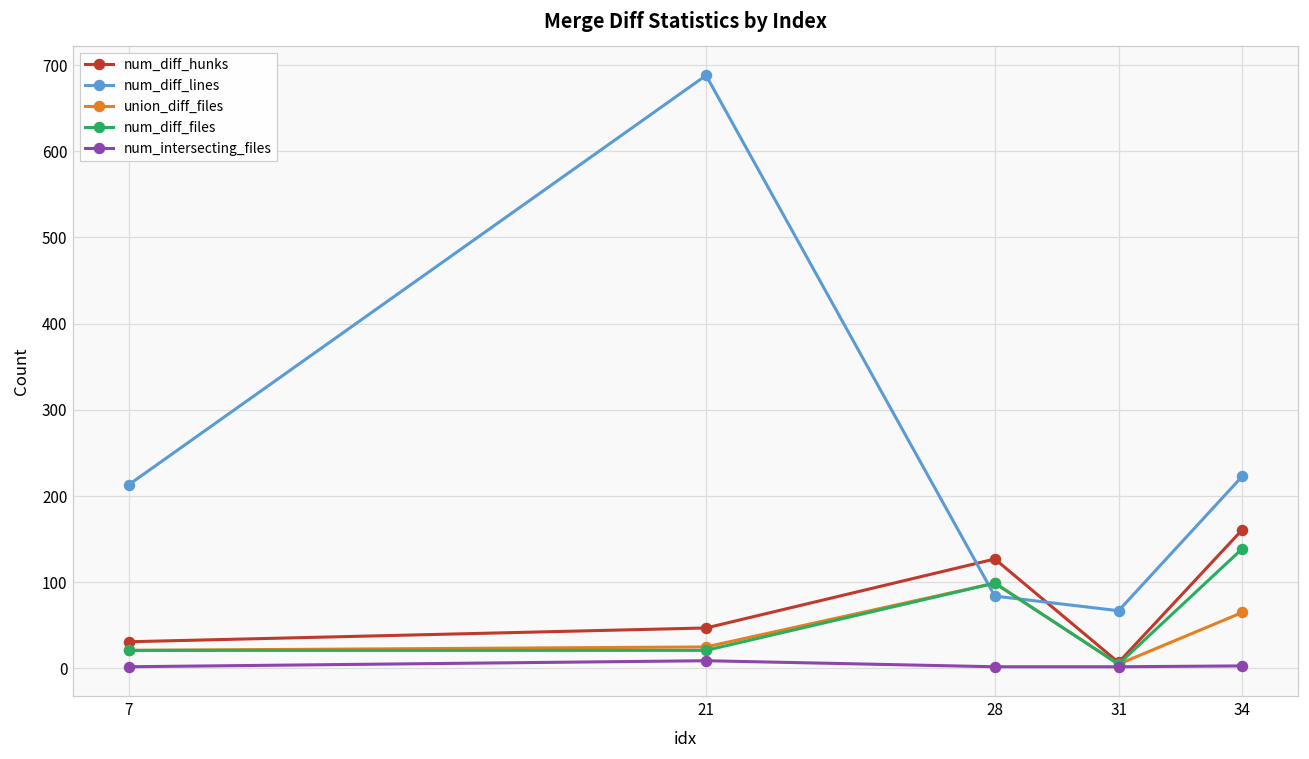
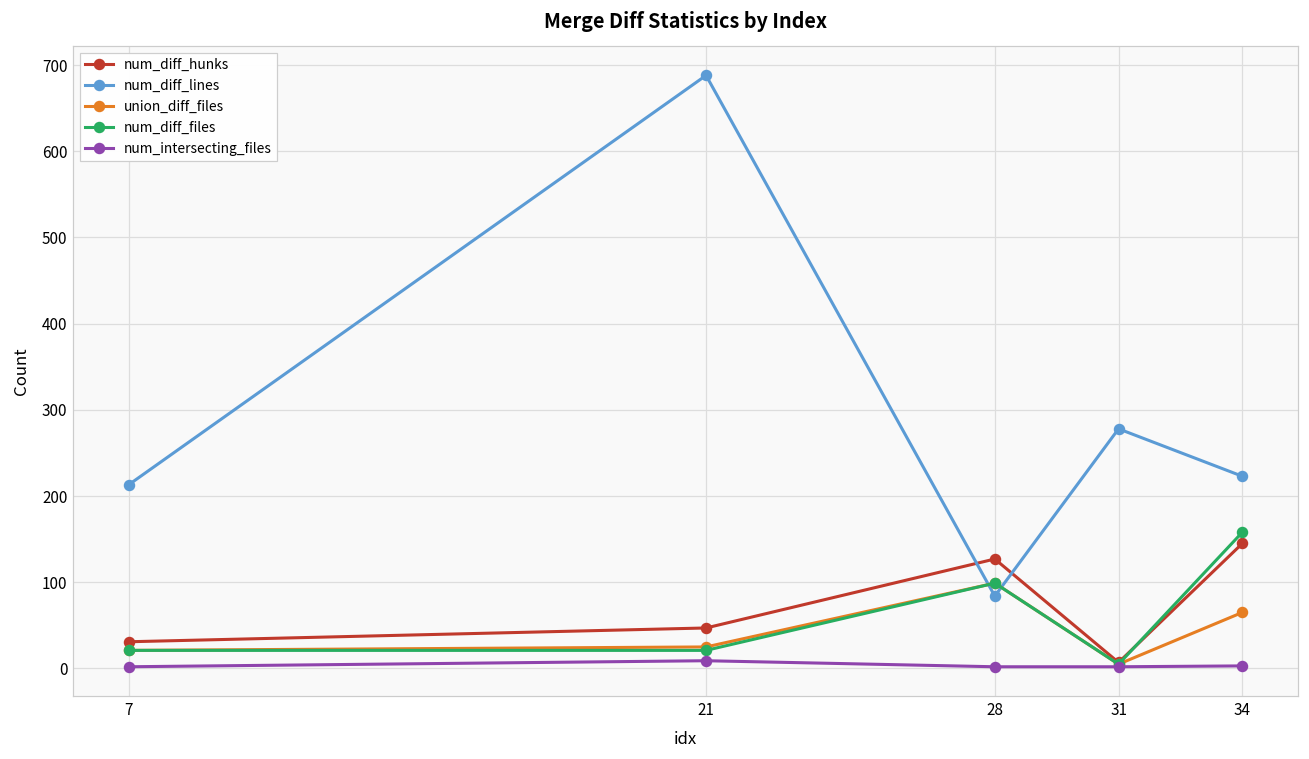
  {
    "num_diff_hunks": {
      "7": 30,
      "21": 50,
      "28": 130,
-     "34": 160
+     "34": 150
    },
    "num_diff_lines": {
      "7": 210,
      "21": 690,
      "28": 80,
-     "31": 70,
+     "31": 280,
      "34": 220
    },
    "union_diff_files": {
      "21": 30,
      "34": 70
    },
    "num_diff_files": {
      "21": 20,
-     "34": 140
+     "34": 160
    },
    "num_intersecting_files": {
      "7": 0,
      "21": 10,
      "28": 0,
      "34": 0
    }
  }
